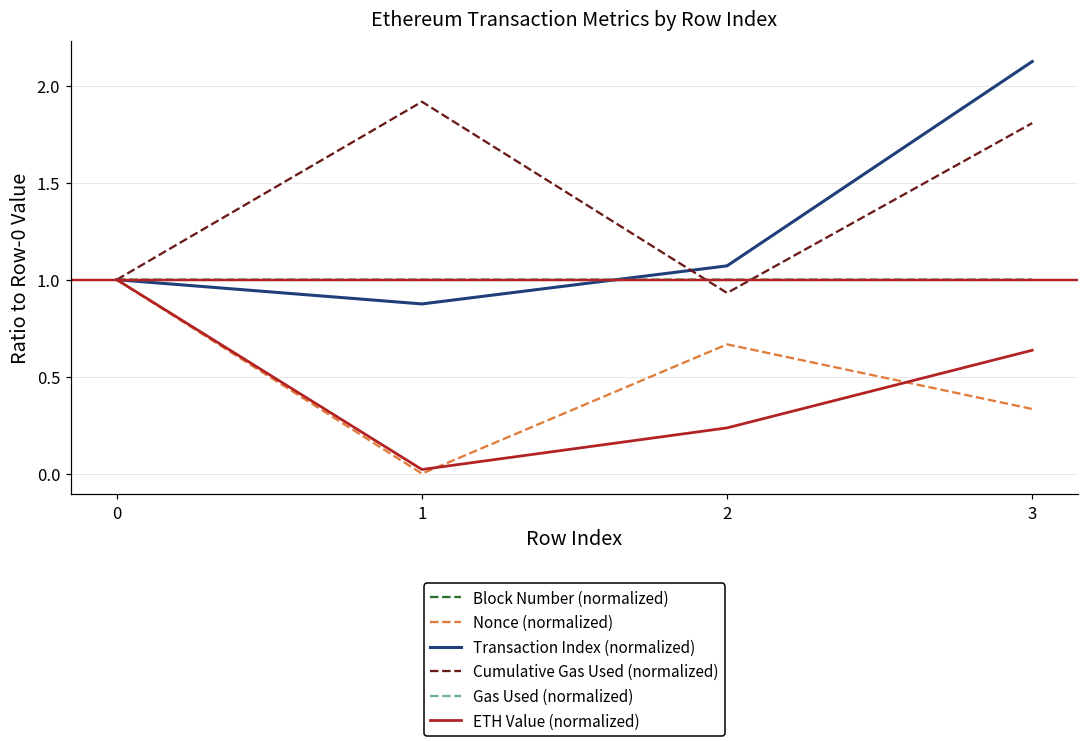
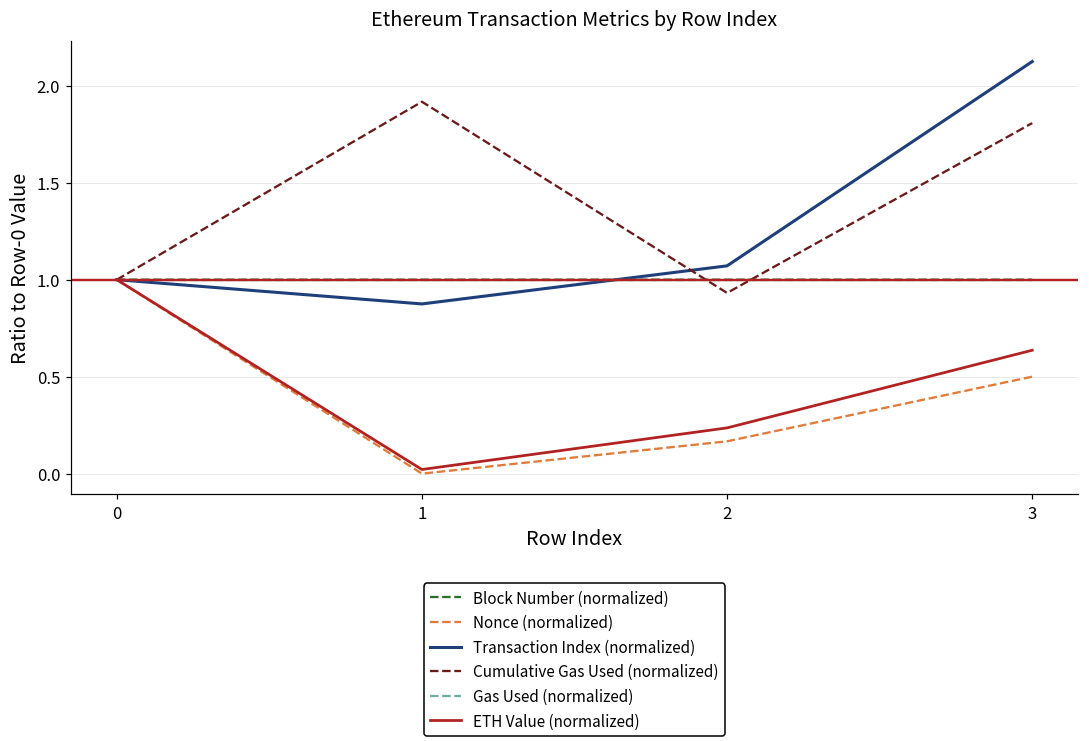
  {
    "Gas Used (normalized)": {
      "1": 1.00,
      "2": 1.00,
      "3": 1.00
    },
    "Nonce (normalized)": {
      "1": 0.00,
-     "2": 0.67,
-     "3": 0.33
+     "2": 0.17,
+     "3": 0.50
    },
    "Transaction Index (normalized)": {
      "1": 0.88,
      "2": 1.07,
      "3": 2.13
    },
    "Cumulative Gas Used (normalized)": {
      "1": 1.92,
      "2": 0.93,
      "3": 1.81
    },
    "ETH Value (normalized)": {
      "1": 0.02,
      "2": 0.24,
      "3": 0.64
    }
  }
